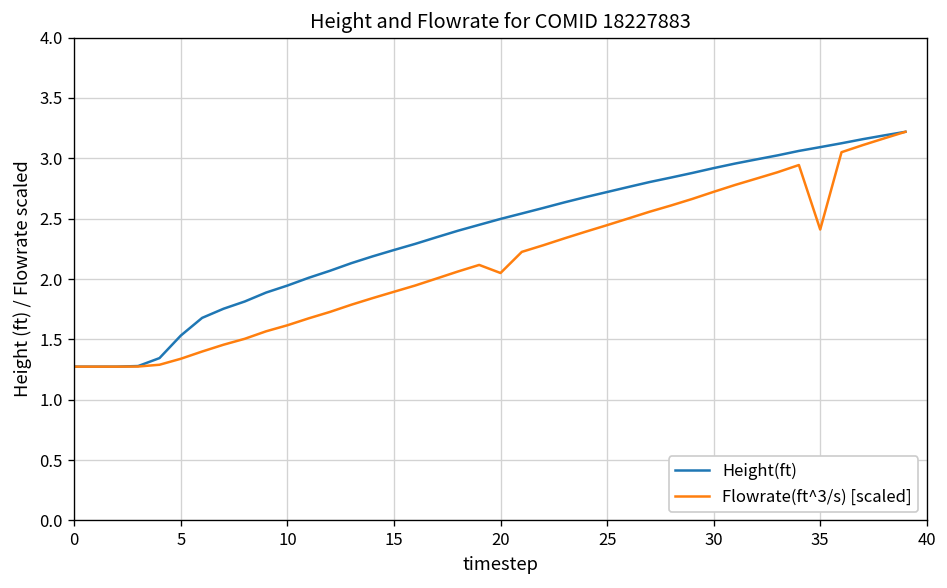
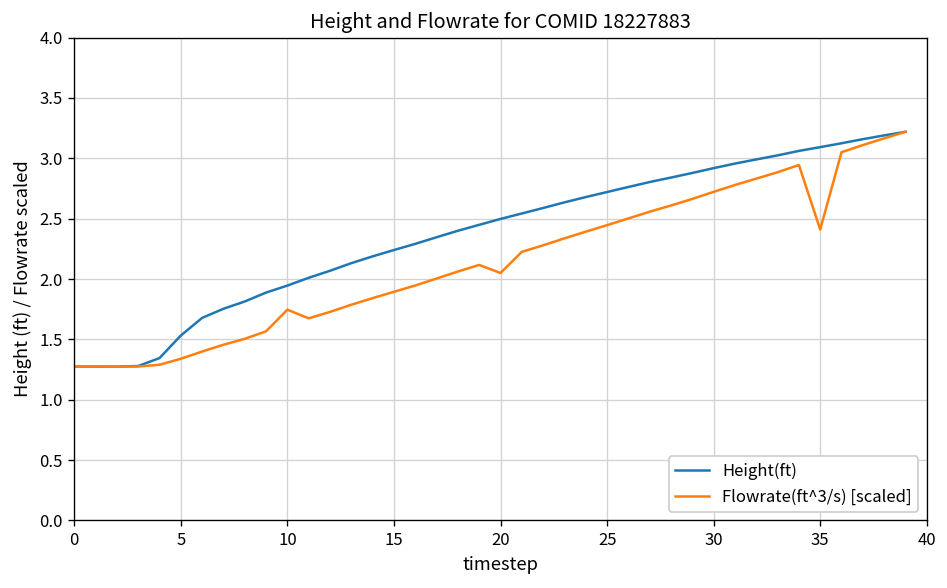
  {
    "Height(ft)": {
      "5": 1.53,
      "10": 1.95,
      "15": 2.24,
      "20": 2.50,
      "25": 2.72,
      "30": 2.92,
      "35": 3.09
    },
    "Flowrate(ft^3/s) [scaled]": {
      "5": 1.34,
-     "10": 1.62,
+     "10": 1.75,
      "15": 1.89,
      "20": 2.05,
      "25": 2.45,
      "30": 2.72,
      "35": 2.41
    }
  }
